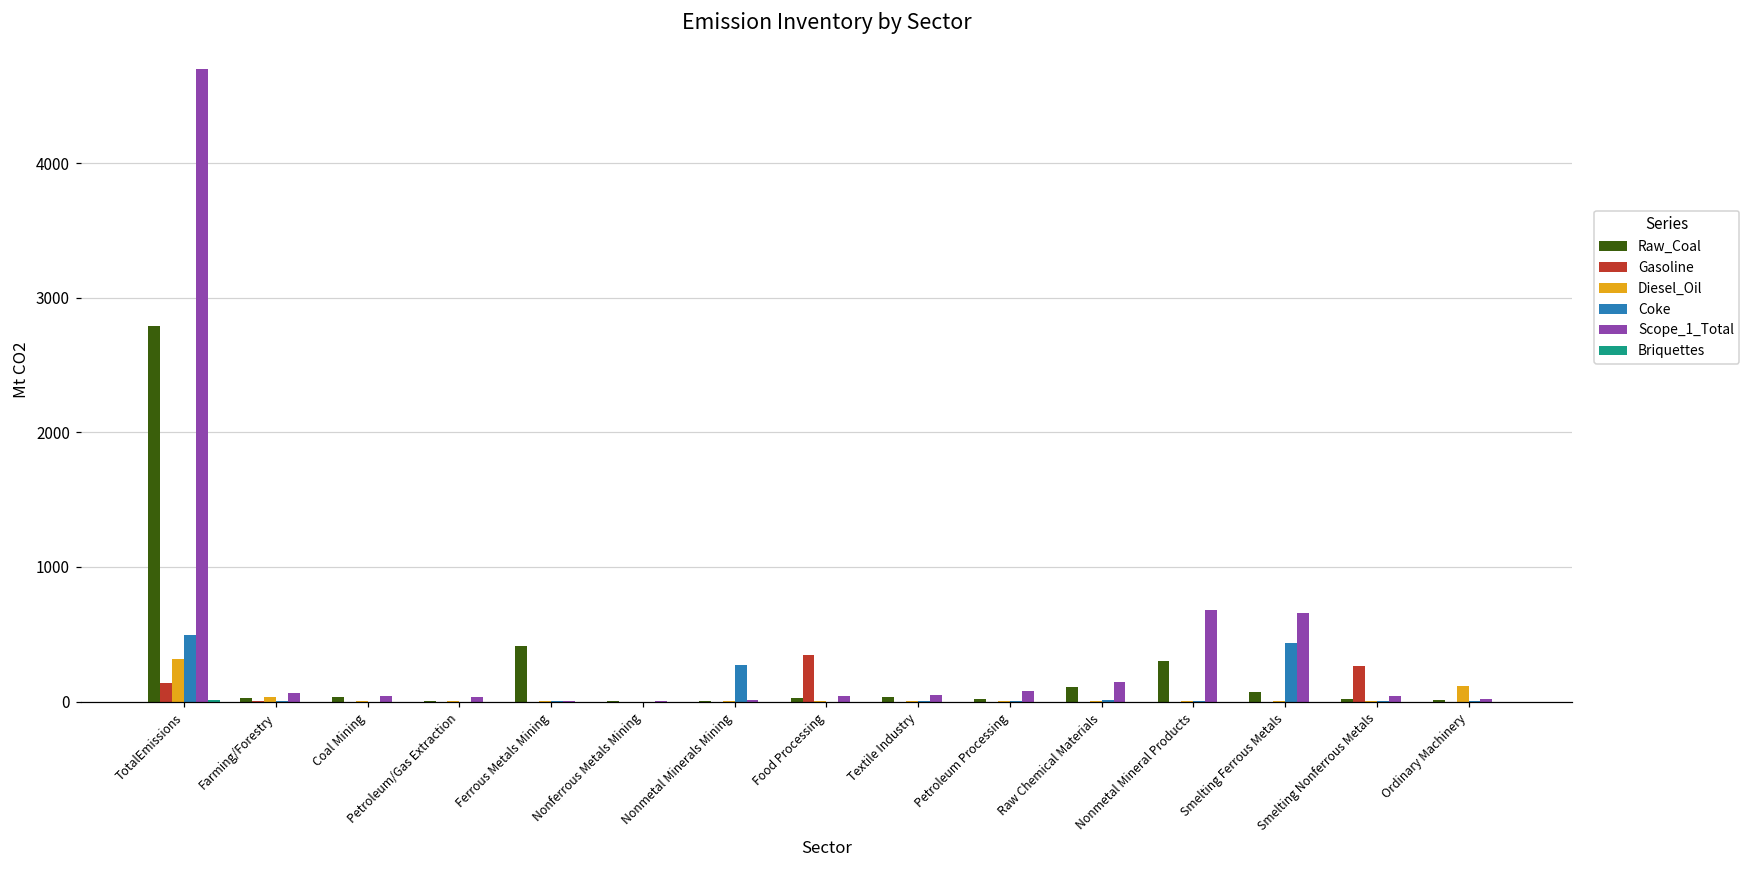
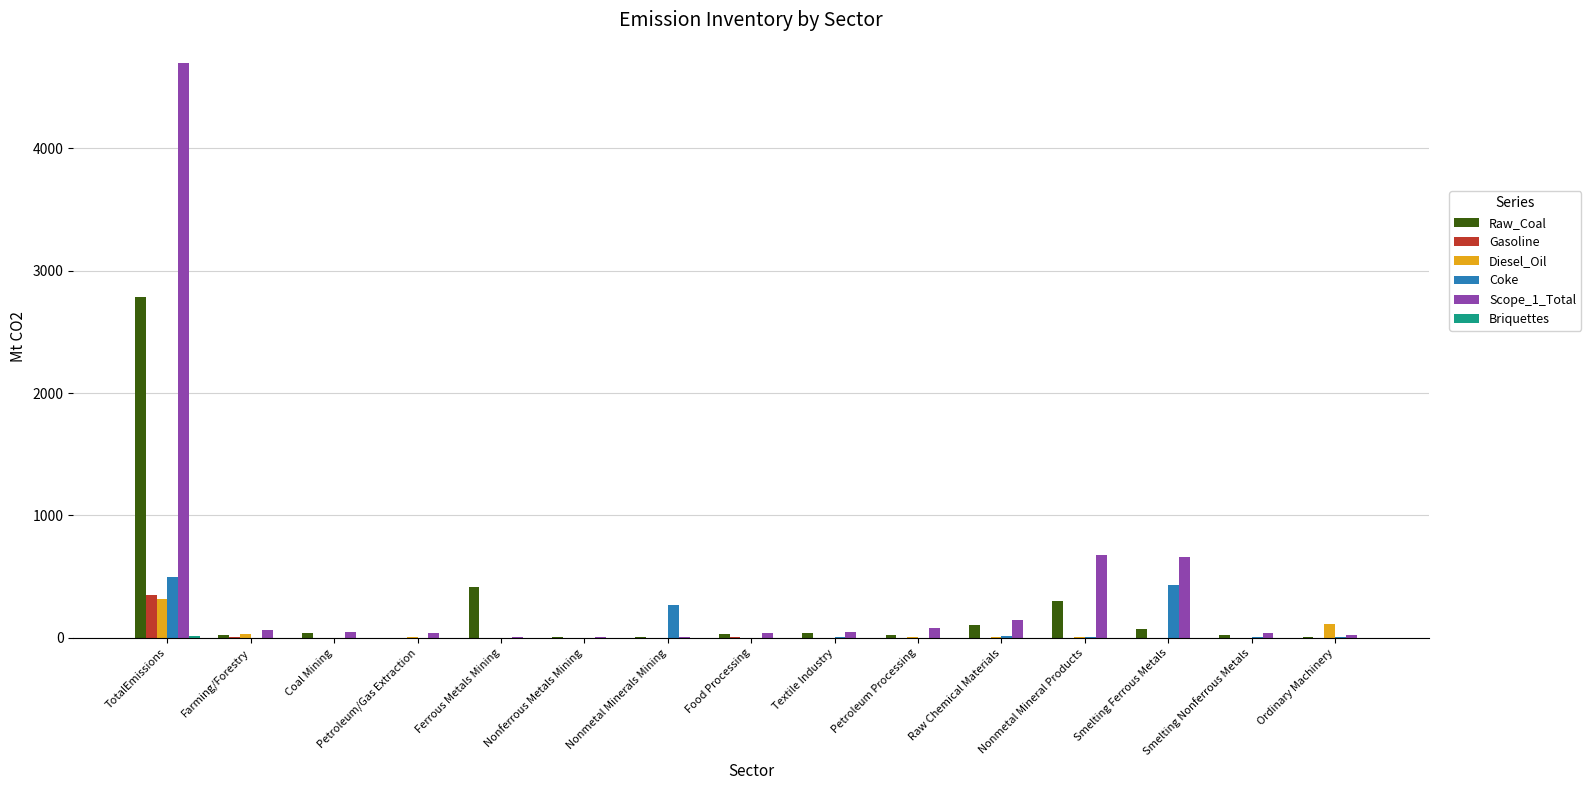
  {
    "Raw_Coal": {
      "TotalEmissions": 2790,
      "Farming/Forestry": 30,
      "Coal Mining": 40,
      "Ferrous Metals Mining": 410,
      "Food Processing": 30,
      "Textile Industry": 40,
      "Petroleum Processing": 20,
      "Raw Chemical Materials": 110,
      "Nonmetal Mineral Products": 300,
      "Smelting Ferrous Metals": 70,
      "Smelting Nonferrous Metals": 20
    },
    "Gasoline": {
-     "TotalEmissions": 140,
-     "Food Processing": 340,
-     "Smelting Nonferrous Metals": 270
+     "TotalEmissions": 350,
+     "Food Processing": 10,
+     "Smelting Nonferrous Metals": 0
    },
    "Diesel_Oil": {
      "TotalEmissions": 310,
      "Farming/Forestry": 30,
      "Ordinary Machinery": 110
    },
    "Coke": {
      "TotalEmissions": 490,
      "Nonmetal Minerals Mining": 270,
      "Smelting Ferrous Metals": 430
    },
    "Scope_1_Total": {
      "TotalEmissions": 4700,
      "Farming/Forestry": 70,
      "Coal Mining": 50,
      "Petroleum/Gas Extraction": 40,
      "Food Processing": 40,
      "Textile Industry": 50,
      "Petroleum Processing": 80,
      "Raw Chemical Materials": 150,
      "Nonmetal Mineral Products": 680,
      "Smelting Ferrous Metals": 660,
      "Smelting Nonferrous Metals": 40,
      "Ordinary Machinery": 20
    },
    "Briquettes": {
      "Farming/Forestry": 0
    }
  }
